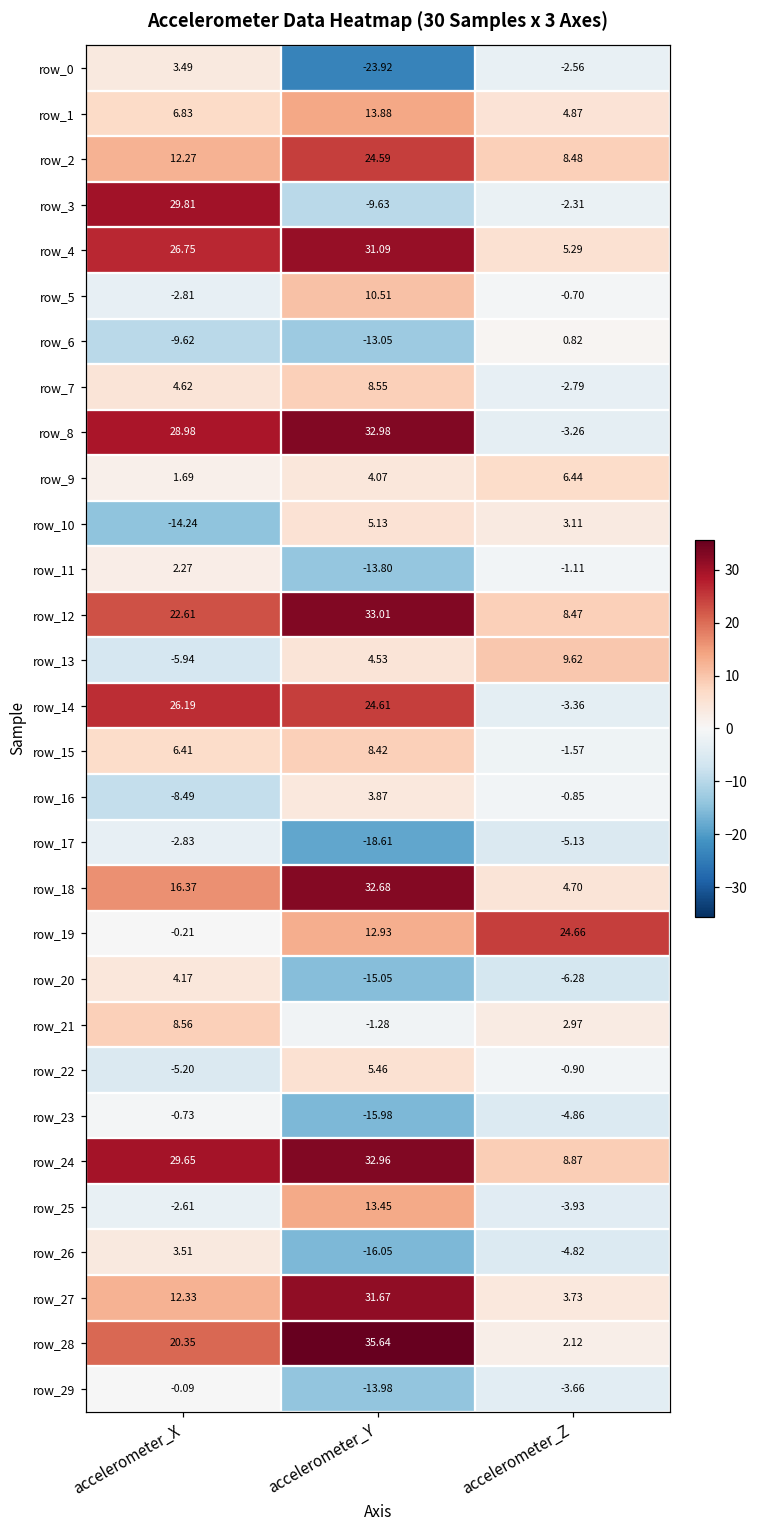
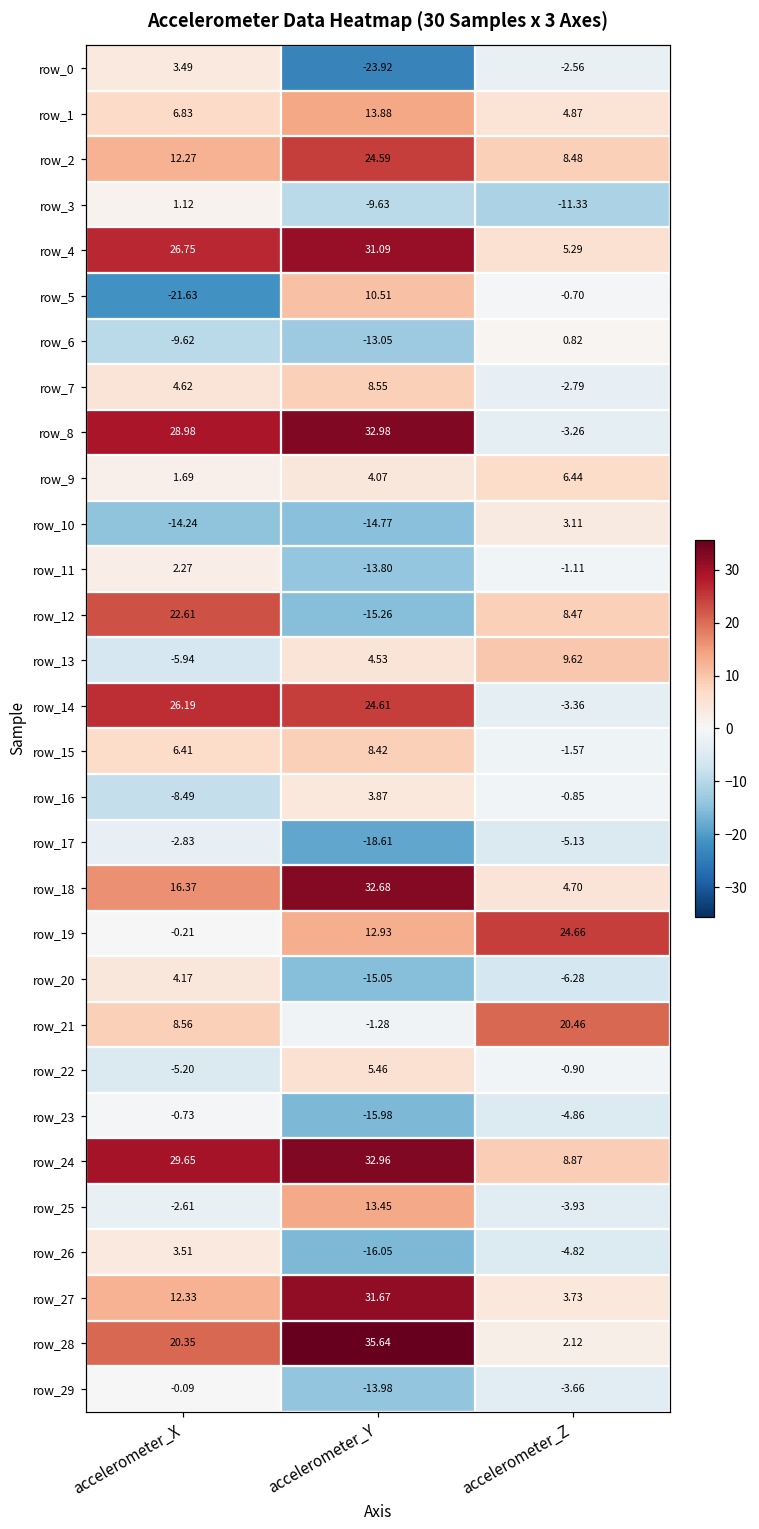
  {
    "row_0": {
      "accelerometer_X": 3.49,
      "accelerometer_Y": -23.92,
      "accelerometer_Z": -2.56
    },
    "row_1": {
      "accelerometer_X": 6.83,
      "accelerometer_Y": 13.88,
      "accelerometer_Z": 4.87
    },
    "row_2": {
      "accelerometer_X": 12.27,
      "accelerometer_Y": 24.59,
      "accelerometer_Z": 8.48
    },
    "row_3": {
-     "accelerometer_X": 29.81,
+     "accelerometer_X": 1.12,
      "accelerometer_Y": -9.63,
-     "accelerometer_Z": -2.31
+     "accelerometer_Z": -11.33
    },
    "row_4": {
      "accelerometer_X": 26.75,
      "accelerometer_Y": 31.09,
      "accelerometer_Z": 5.29
    },
    "row_5": {
-     "accelerometer_X": -2.81,
+     "accelerometer_X": -21.63,
      "accelerometer_Y": 10.51,
      "accelerometer_Z": -0.70
    },
    "row_6": {
      "accelerometer_X": -9.62,
      "accelerometer_Y": -13.05,
      "accelerometer_Z": 0.82
    },
    "row_7": {
      "accelerometer_X": 4.62,
      "accelerometer_Y": 8.55,
      "accelerometer_Z": -2.79
    },
    "row_8": {
      "accelerometer_X": 28.98,
      "accelerometer_Y": 32.98,
      "accelerometer_Z": -3.26
    },
    "row_9": {
      "accelerometer_X": 1.69,
      "accelerometer_Y": 4.07,
      "accelerometer_Z": 6.44
    },
    "row_10": {
      "accelerometer_X": -14.24,
-     "accelerometer_Y": 5.13,
+     "accelerometer_Y": -14.77,
      "accelerometer_Z": 3.11
    },
    "row_11": {
      "accelerometer_X": 2.27,
      "accelerometer_Y": -13.80,
      "accelerometer_Z": -1.11
    },
    "row_12": {
      "accelerometer_X": 22.61,
-     "accelerometer_Y": 33.01,
+     "accelerometer_Y": -15.26,
      "accelerometer_Z": 8.47
    },
    "row_13": {
      "accelerometer_X": -5.94,
      "accelerometer_Y": 4.53,
      "accelerometer_Z": 9.62
    },
    "row_14": {
      "accelerometer_X": 26.19,
      "accelerometer_Y": 24.61,
      "accelerometer_Z": -3.36
    },
    "row_15": {
      "accelerometer_X": 6.41,
      "accelerometer_Y": 8.42,
      "accelerometer_Z": -1.57
    },
    "row_16": {
      "accelerometer_X": -8.49,
      "accelerometer_Y": 3.87,
      "accelerometer_Z": -0.85
    },
    "row_17": {
      "accelerometer_X": -2.83,
      "accelerometer_Y": -18.61,
      "accelerometer_Z": -5.13
    },
    "row_18": {
      "accelerometer_X": 16.37,
      "accelerometer_Y": 32.68,
      "accelerometer_Z": 4.70
    },
    "row_19": {
      "accelerometer_X": -0.21,
      "accelerometer_Y": 12.93,
      "accelerometer_Z": 24.66
    },
    "row_20": {
      "accelerometer_X": 4.17,
      "accelerometer_Y": -15.05,
      "accelerometer_Z": -6.28
    },
    "row_21": {
      "accelerometer_X": 8.56,
      "accelerometer_Y": -1.28,
-     "accelerometer_Z": 2.97
+     "accelerometer_Z": 20.46
    },
    "row_22": {
      "accelerometer_X": -5.20,
      "accelerometer_Y": 5.46,
      "accelerometer_Z": -0.90
    },
    "row_23": {
      "accelerometer_X": -0.73,
      "accelerometer_Y": -15.98,
      "accelerometer_Z": -4.86
    },
    "row_24": {
      "accelerometer_X": 29.65,
      "accelerometer_Y": 32.96,
      "accelerometer_Z": 8.87
    },
    "row_25": {
      "accelerometer_X": -2.61,
      "accelerometer_Y": 13.45,
      "accelerometer_Z": -3.93
    },
    "row_26": {
      "accelerometer_X": 3.51,
      "accelerometer_Y": -16.05,
      "accelerometer_Z": -4.82
    },
    "row_27": {
      "accelerometer_X": 12.33,
      "accelerometer_Y": 31.67,
      "accelerometer_Z": 3.73
    },
    "row_28": {
      "accelerometer_X": 20.35,
      "accelerometer_Y": 35.64,
      "accelerometer_Z": 2.12
    },
    "row_29": {
      "accelerometer_X": -0.09,
      "accelerometer_Y": -13.98,
      "accelerometer_Z": -3.66
    }
  }
